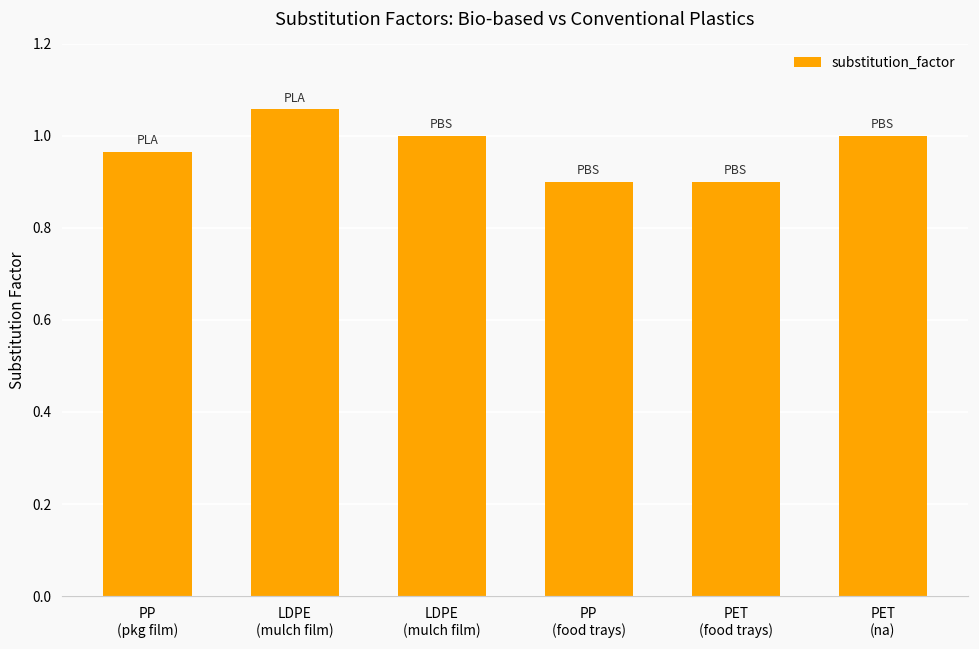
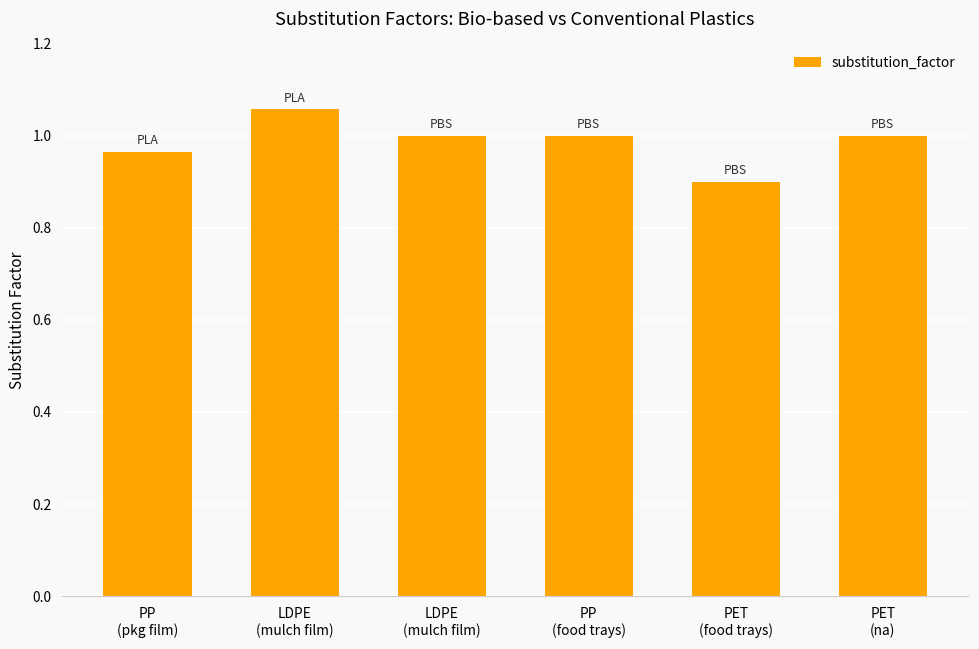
  {
    "PP (pkg film)": 0.97,
-   "PP (food trays)": 0.9,
+   "PP (food trays)": 1.0,
    "PET (food trays)": 0.9,
    "PET (na)": 1.0
  }
